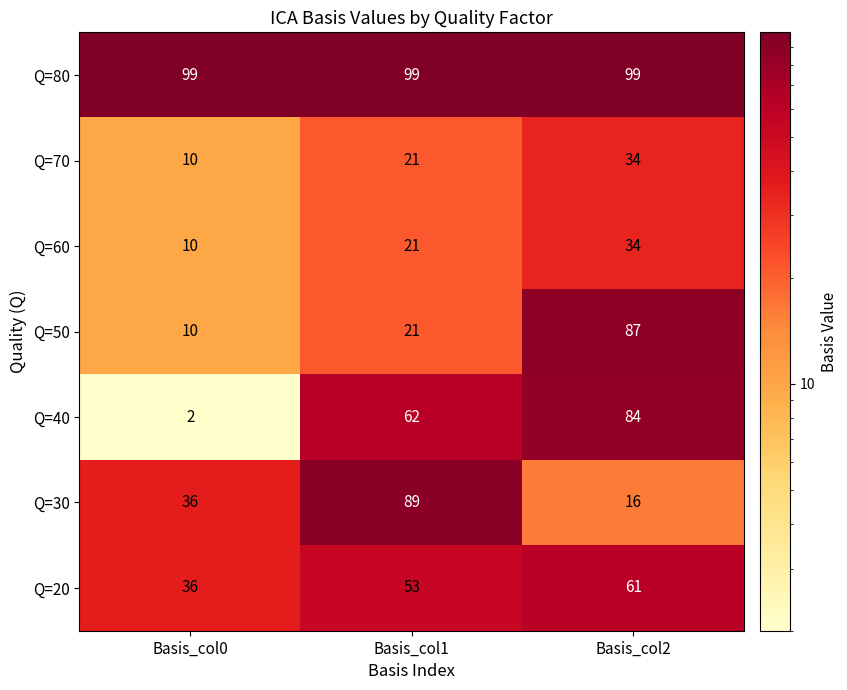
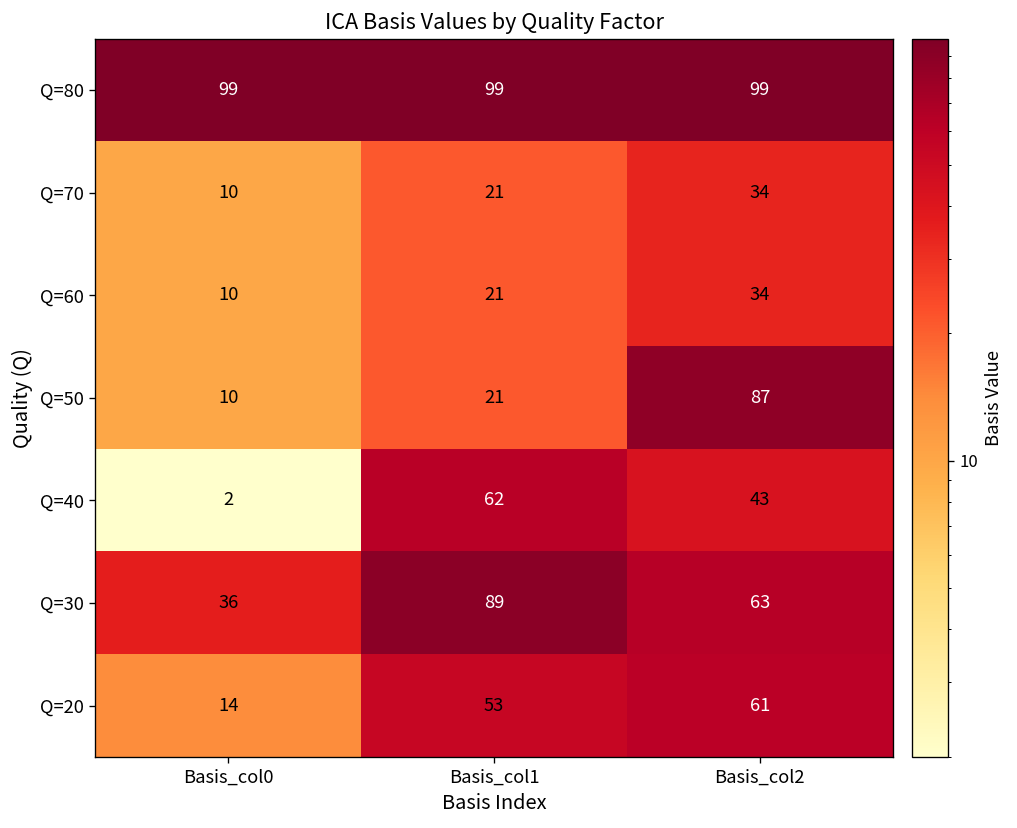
  {
    "Q=80": {
      "Basis_col0": 99,
      "Basis_col1": 99,
      "Basis_col2": 99
    },
    "Q=70": {
      "Basis_col0": 10,
      "Basis_col1": 21,
      "Basis_col2": 34
    },
    "Q=60": {
      "Basis_col0": 10,
      "Basis_col1": 21,
      "Basis_col2": 34
    },
    "Q=50": {
      "Basis_col0": 10,
      "Basis_col1": 21,
      "Basis_col2": 87
    },
    "Q=40": {
      "Basis_col0": 2,
      "Basis_col1": 62,
-     "Basis_col2": 84
+     "Basis_col2": 43
    },
    "Q=30": {
      "Basis_col0": 36,
      "Basis_col1": 89,
-     "Basis_col2": 16
+     "Basis_col2": 63
    },
    "Q=20": {
-     "Basis_col0": 36,
+     "Basis_col0": 14,
      "Basis_col1": 53,
      "Basis_col2": 61
    }
  }
